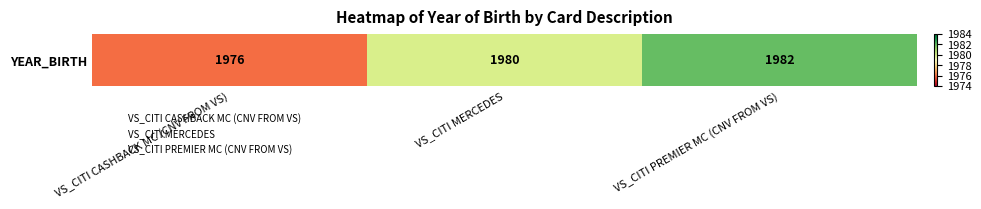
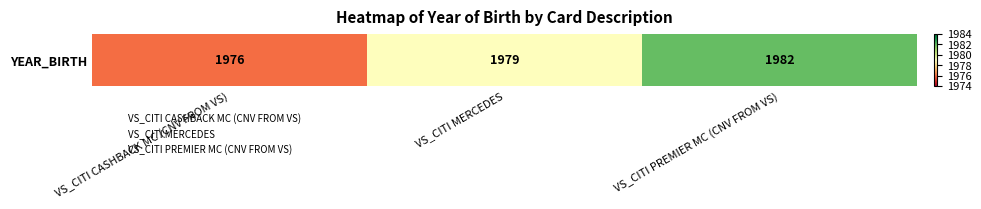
  {
    "YEAR_BIRTH": {
      "VS_CITI CASHBACK MC (CNV FROM VS)": 1976,
-     "VS_CITI MERCEDES": 1980,
+     "VS_CITI MERCEDES": 1979,
      "VS_CITI PREMIER MC (CNV FROM VS)": 1982
    }
  }
